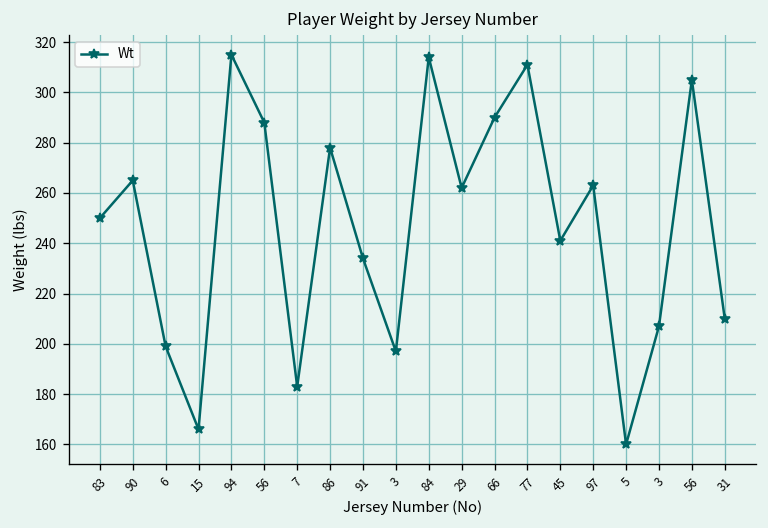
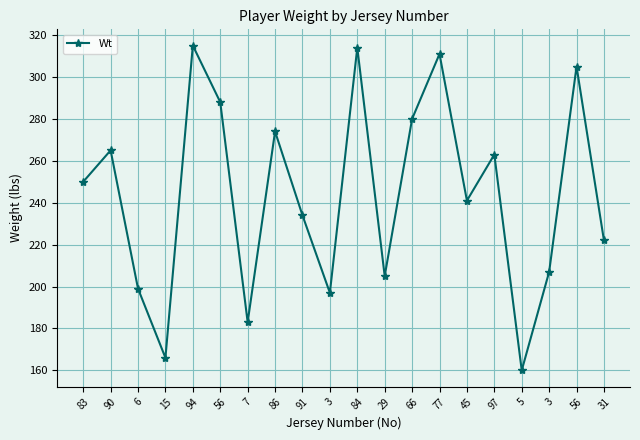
  {
    "83": 250,
    "90": 265,
    "6": 199,
    "15": 166,
    "94": 315,
    "7": 183,
-   "86": 278,
+   "86": 274,
    "91": 234,
    "84": 314,
-   "29": 262,
-   "66": 290,
+   "29": 205,
+   "66": 280,
    "77": 311,
    "45": 241,
    "97": 263,
    "5": 160,
-   "31": 210
+   "31": 222
  }
